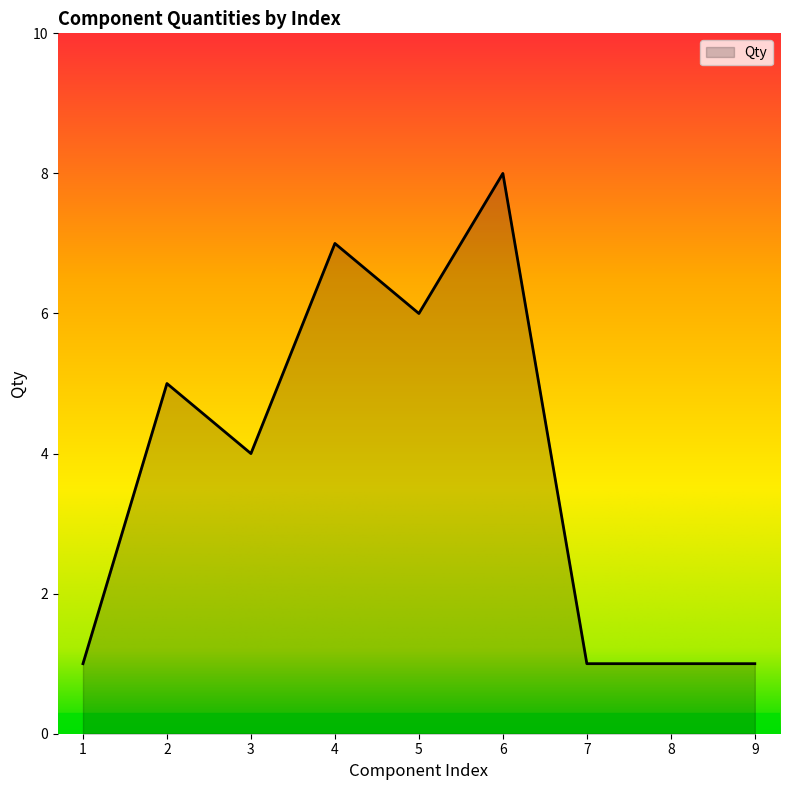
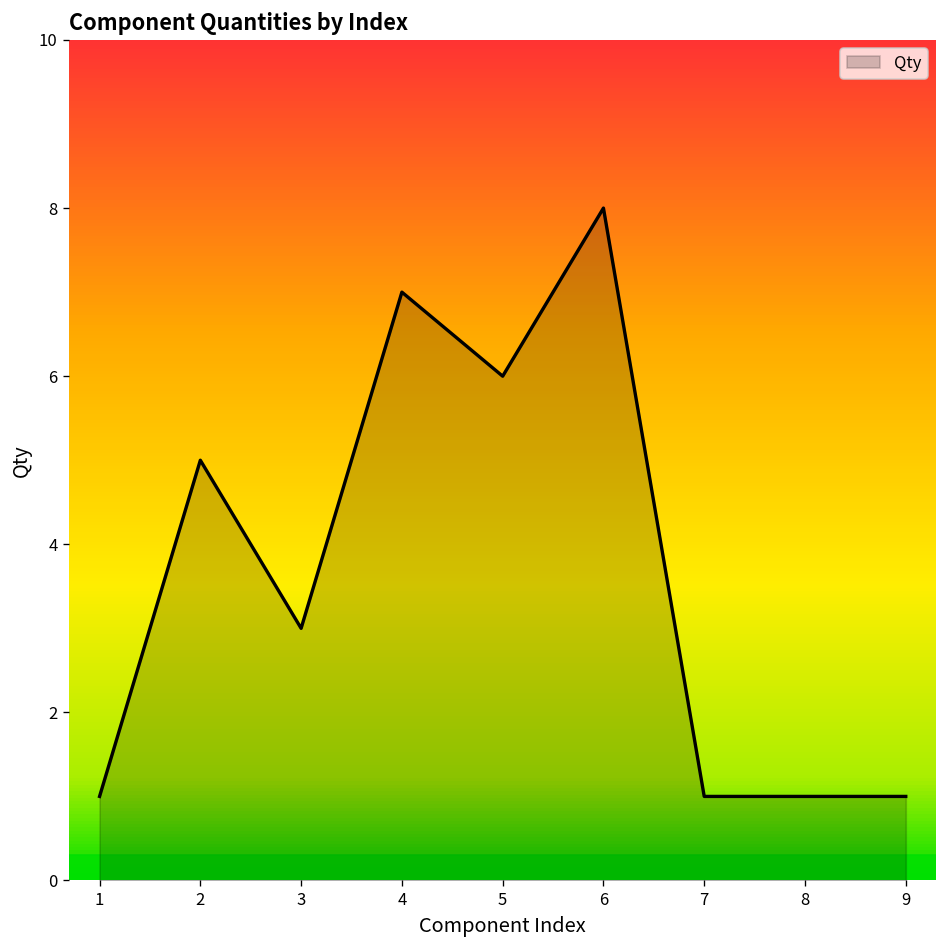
  {
    "1": 1,
    "2": 5,
-   "3": 4,
+   "3": 3,
    "4": 7,
    "5": 6,
    "6": 8,
    "7": 1,
    "8": 1,
    "9": 1
  }
